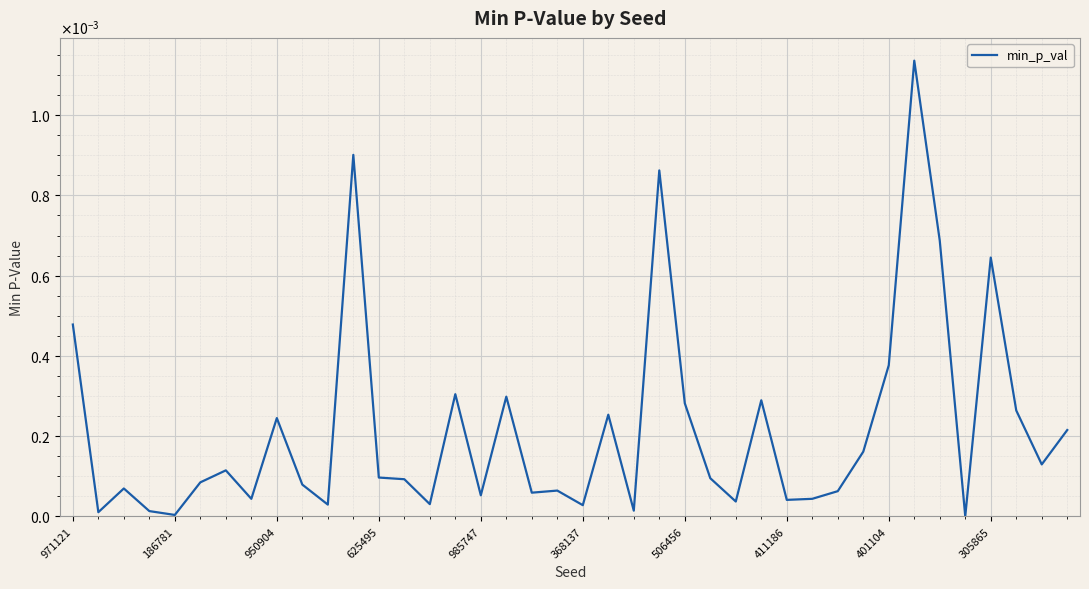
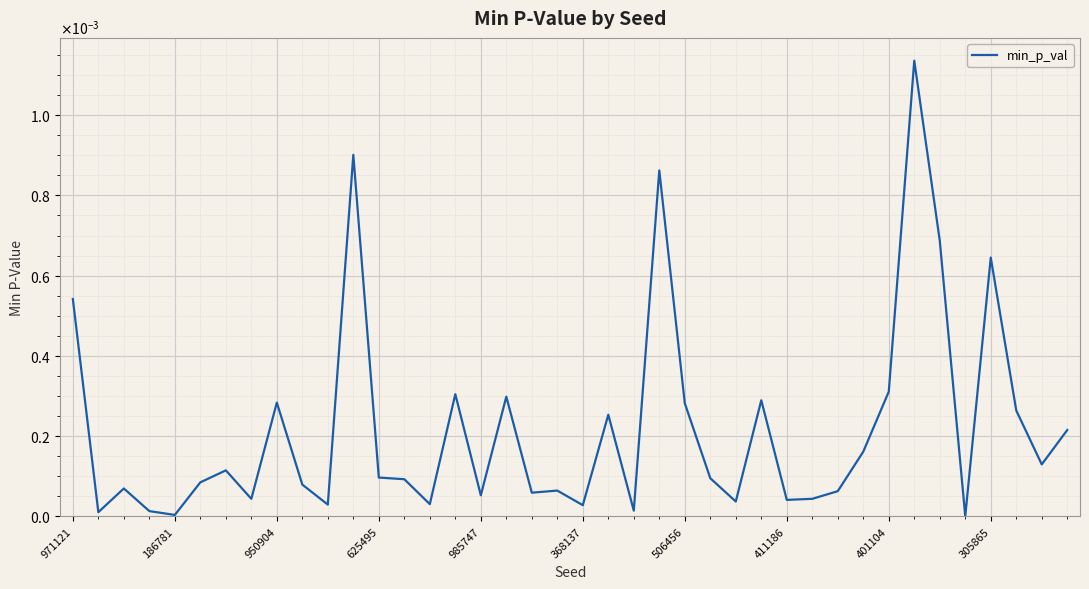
  {
-   "971121": 0.00048,
+   "971121": 0.00054,
    "186781": 0.00000,
-   "950904": 0.00024,
+   "950904": 0.00028,
    "625495": 0.00010,
    "985747": 0.00005,
    "368137": 0.00003,
    "506456": 0.00028,
    "411186": 0.00004,
-   "401104": 0.00038,
+   "401104": 0.00031,
    "305865": 0.00065
  }
